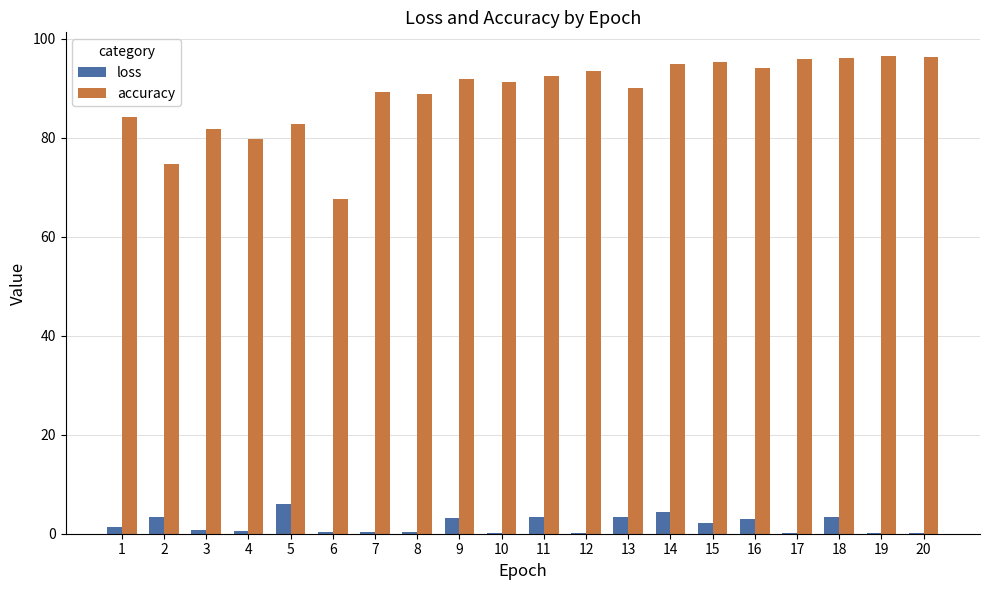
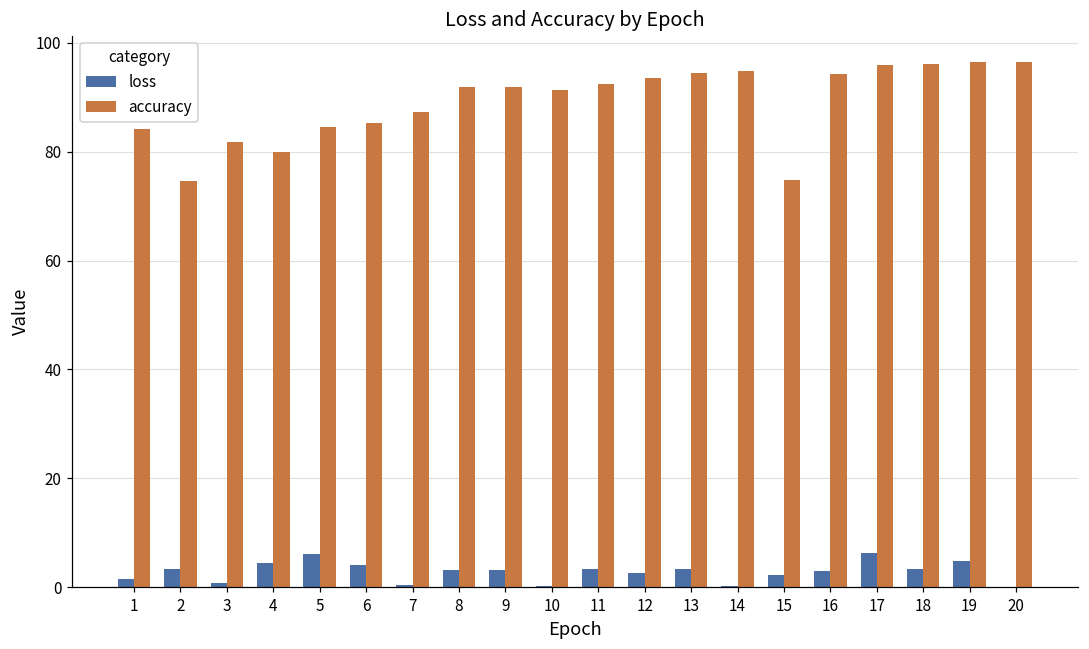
  {
    "loss": {
      "1": 1,
      "2": 3,
      "3": 1,
-     "4": 1,
+     "4": 4,
      "5": 6,
-     "6": 0,
-     "8": 0,
+     "6": 4,
+     "8": 3,
      "9": 3,
      "11": 3,
-     "12": 0,
+     "12": 3,
      "13": 3,
-     "14": 4,
+     "14": 0,
      "15": 2,
      "16": 3,
-     "17": 0,
+     "17": 6,
      "18": 3,
-     "19": 0
+     "19": 5
    },
    "accuracy": {
      "1": 84,
      "2": 75,
      "3": 82,
      "4": 80,
-     "5": 83,
-     "6": 68,
-     "7": 89,
-     "8": 89,
+     "5": 84,
+     "6": 85,
+     "7": 87,
+     "8": 92,
      "9": 92,
      "10": 91,
      "11": 93,
      "12": 94,
-     "13": 90,
+     "13": 94,
      "14": 95,
-     "15": 95,
+     "15": 75,
      "16": 94,
      "17": 96,
      "18": 96,
      "19": 97,
      "20": 96
    }
  }
